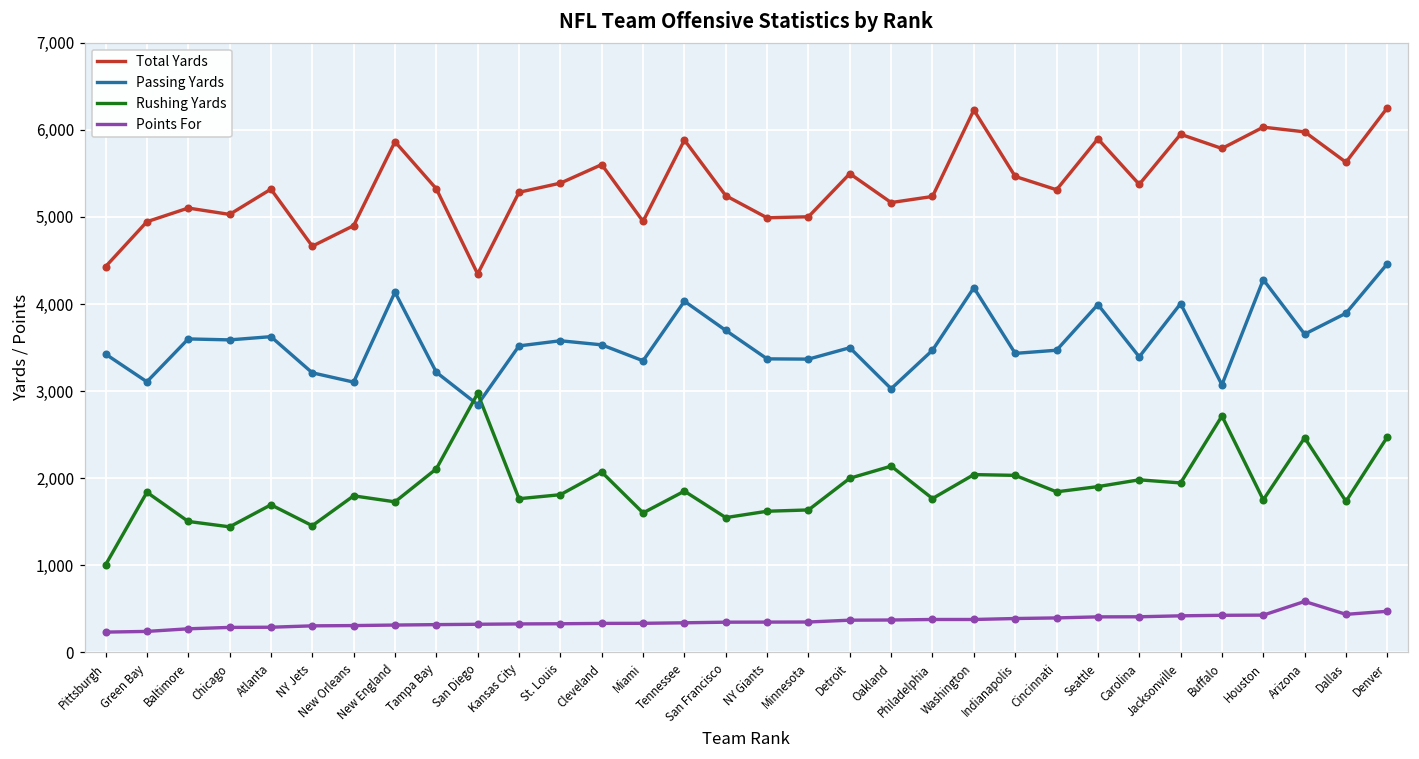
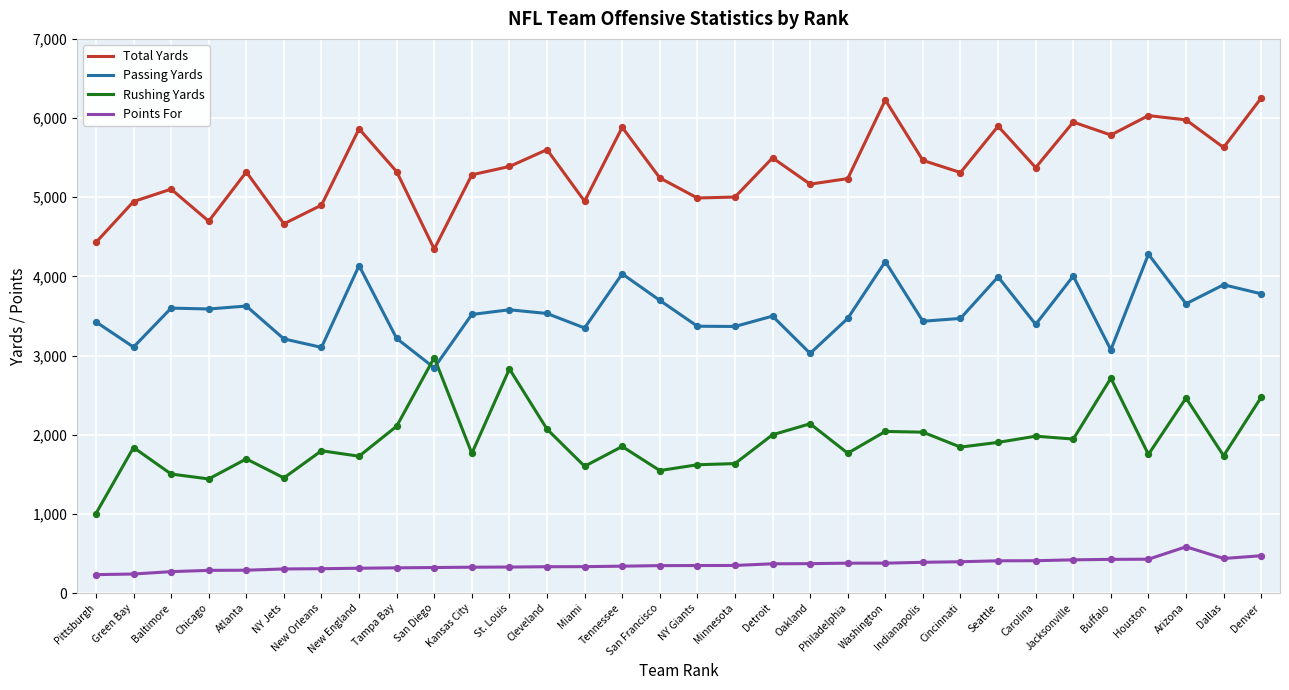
  {
    "Total Yards": {
      "Pittsburgh": "4,400",
      "Green Bay": "4,900",
      "Baltimore": "5,100",
-     "Chicago": "5,000",
+     "Chicago": "4,700",
      "Atlanta": "5,300",
      "NY Jets": "4,700",
      "New Orleans": "4,900",
      "New England": "5,900",
      "Tampa Bay": "5,300",
      "San Diego": "4,300",
      "Kansas City": "5,300",
      "St. Louis": "5,400",
      "Cleveland": "5,600",
      "Miami": "4,900",
      "Tennessee": "5,900",
      "San Francisco": "5,200",
      "NY Giants": "5,000",
      "Minnesota": "5,000",
      "Detroit": "5,500",
      "Oakland": "5,200",
      "Philadelphia": "5,200",
      "Washington": "6,200",
      "Indianapolis": "5,500",
      "Cincinnati": "5,300",
      "Seattle": "5,900",
      "Carolina": "5,400",
      "Jacksonville": "5,900",
      "Buffalo": "5,800",
      "Houston": "6,000",
      "Arizona": "6,000",
      "Dallas": "5,600",
      "Denver": "6,300"
    },
    "Passing Yards": {
      "Pittsburgh": "3,400",
      "Green Bay": "3,100",
      "Baltimore": "3,600",
      "Chicago": "3,600",
      "Atlanta": "3,600",
      "NY Jets": "3,200",
      "New Orleans": "3,100",
      "New England": "4,100",
      "Tampa Bay": "3,200",
      "San Diego": "2,800",
      "Kansas City": "3,500",
      "St. Louis": "3,600",
      "Cleveland": "3,500",
      "Miami": "3,300",
      "Tennessee": "4,000",
      "San Francisco": "3,700",
      "NY Giants": "3,400",
      "Minnesota": "3,400",
      "Detroit": "3,500",
      "Oakland": "3,000",
      "Philadelphia": "3,500",
      "Washington": "4,200",
      "Indianapolis": "3,400",
      "Cincinnati": "3,500",
      "Seattle": "4,000",
      "Carolina": "3,400",
      "Jacksonville": "4,000",
      "Buffalo": "3,100",
      "Houston": "4,300",
      "Arizona": "3,700",
      "Dallas": "3,900",
-     "Denver": "4,500"
+     "Denver": "3,800"
    },
    "Rushing Yards": {
      "Pittsburgh": "1,000",
      "Green Bay": "1,800",
      "Baltimore": "1,500",
      "Chicago": "1,400",
      "Atlanta": "1,700",
      "NY Jets": "1,500",
      "New Orleans": "1,800",
      "New England": "1,700",
      "Tampa Bay": "2,100",
      "San Diego": "3,000",
      "Kansas City": "1,800",
-     "St. Louis": "1,800",
+     "St. Louis": "2,800",
      "Cleveland": "2,100",
      "Miami": "1,600",
      "Tennessee": "1,900",
      "San Francisco": "1,500",
      "NY Giants": "1,600",
      "Minnesota": "1,600",
      "Detroit": "2,000",
      "Oakland": "2,100",
      "Philadelphia": "1,800",
      "Washington": "2,000",
      "Indianapolis": "2,000",
      "Cincinnati": "1,800",
      "Seattle": "1,900",
      "Carolina": "2,000",
      "Jacksonville": "1,900",
      "Buffalo": "2,700",
      "Houston": "1,800",
      "Arizona": "2,500",
      "Dallas": "1,700",
      "Denver": "2,500"
    },
    "Points For": {
      "Pittsburgh": "200",
      "Green Bay": "200",
      "Baltimore": "300",
      "Chicago": "300",
      "Atlanta": "300",
      "NY Jets": "300",
      "New Orleans": "300",
      "New England": "300",
      "Tampa Bay": "300",
      "San Diego": "300",
      "Kansas City": "300",
      "St. Louis": "300",
      "Cleveland": "300",
      "Miami": "300",
      "Tennessee": "300",
      "San Francisco": "300",
      "NY Giants": "300",
      "Minnesota": "300",
      "Detroit": "400",
      "Oakland": "400",
      "Philadelphia": "400",
      "Washington": "400",
      "Indianapolis": "400",
      "Cincinnati": "400",
      "Seattle": "400",
      "Carolina": "400",
      "Jacksonville": "400",
      "Buffalo": "400",
      "Houston": "400",
      "Arizona": "600",
      "Dallas": "400",
      "Denver": "500"
    }
  }
